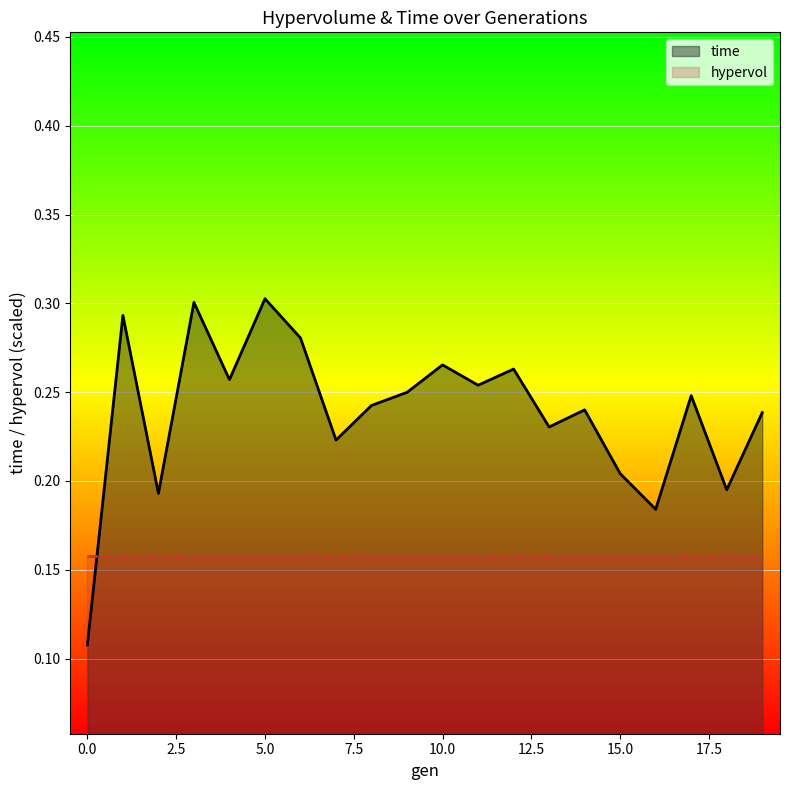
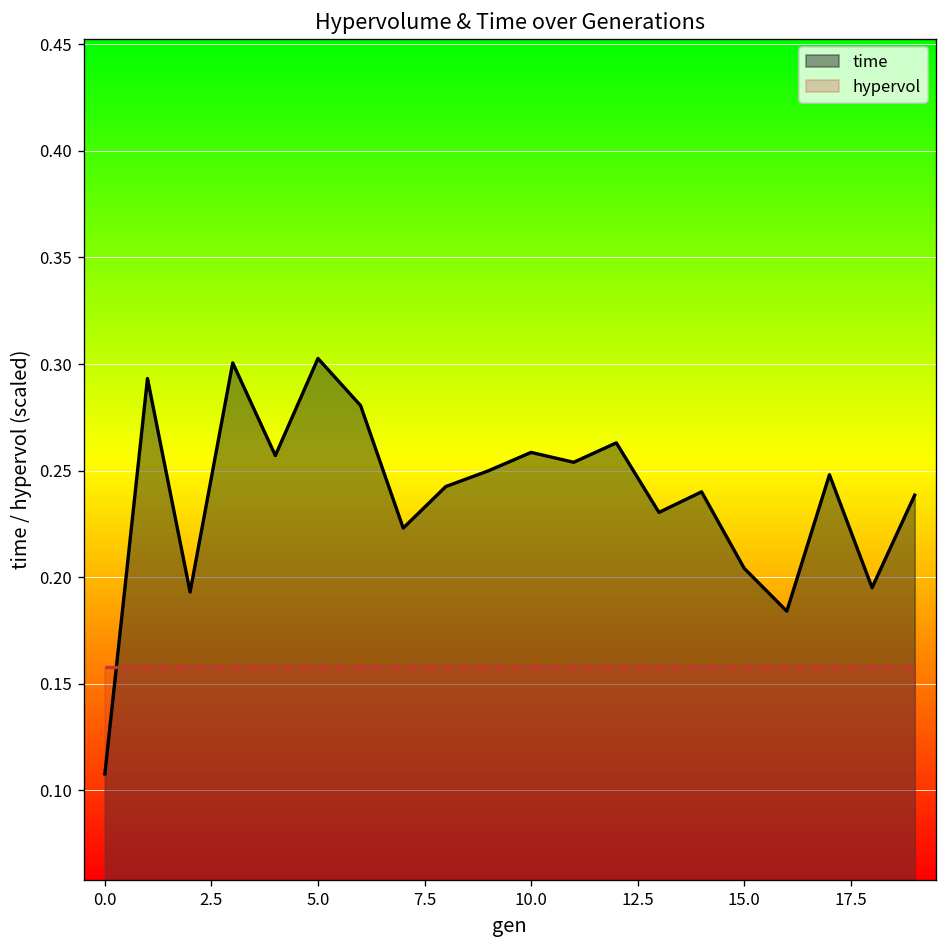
  {
    "time": {
      "0.0": 0.108,
      "5.0": 0.303,
-     "10.0": 0.265,
+     "10.0": 0.259,
      "15.0": 0.204
    },
    "hypervol": {
      "0.0": 0.158,
      "5.0": 0.158,
      "10.0": 0.158,
      "15.0": 0.158
    }
  }
